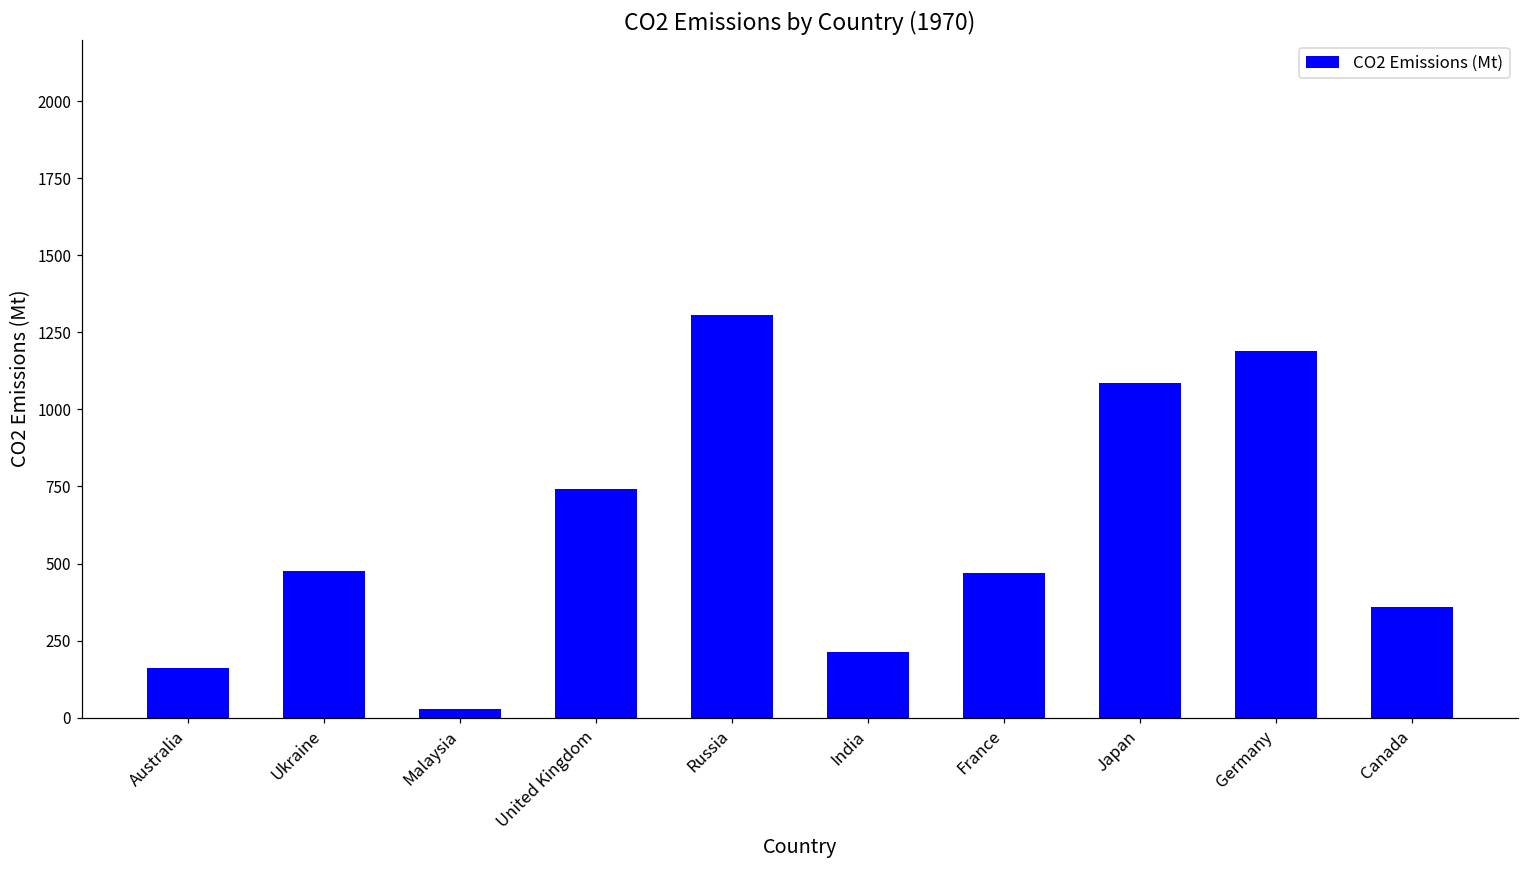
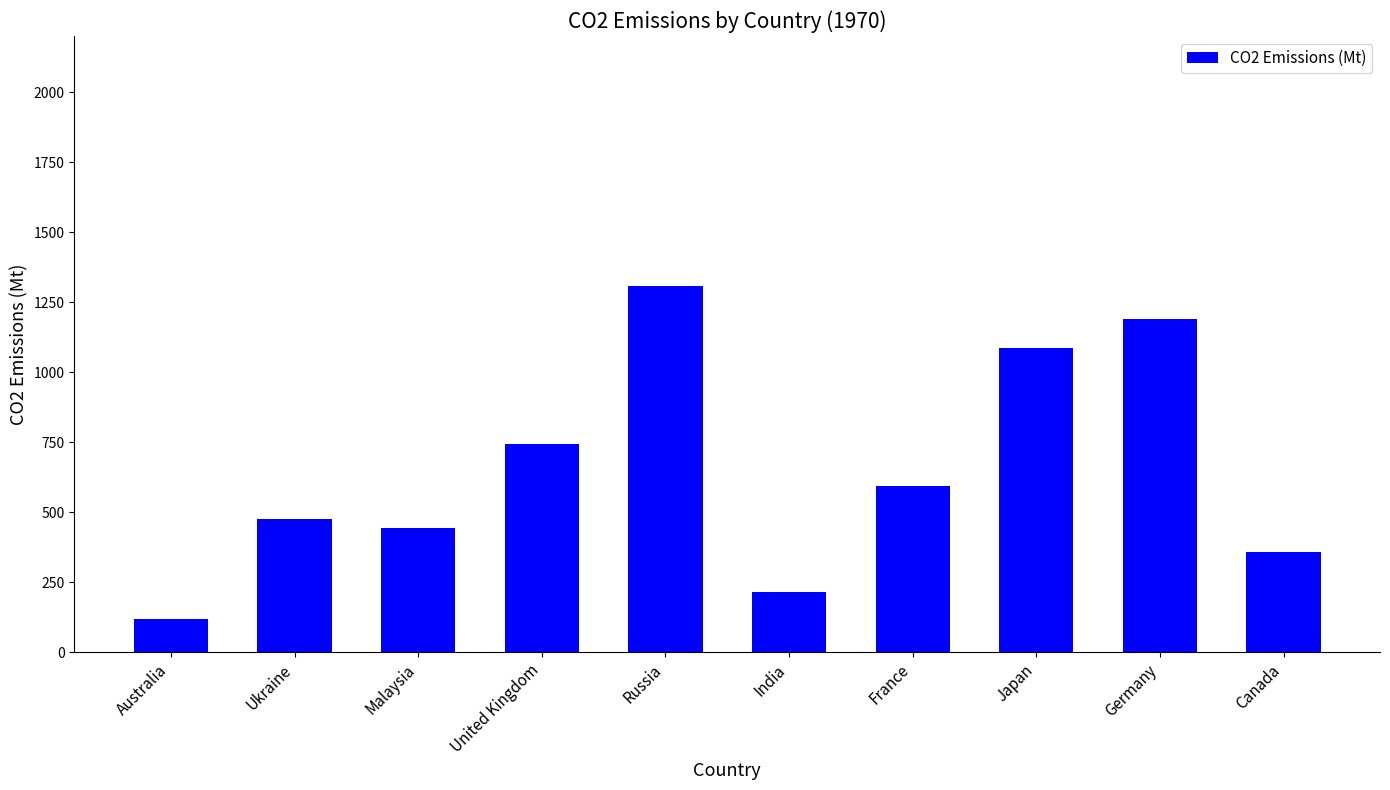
  {
-   "Australia": 160,
+   "Australia": 120,
    "Ukraine": 480,
-   "Malaysia": 30,
+   "Malaysia": 440,
    "United Kingdom": 740,
    "Russia": 1310,
    "India": 210,
-   "France": 470,
+   "France": 590,
    "Japan": 1090,
    "Germany": 1190,
    "Canada": 360
  }
